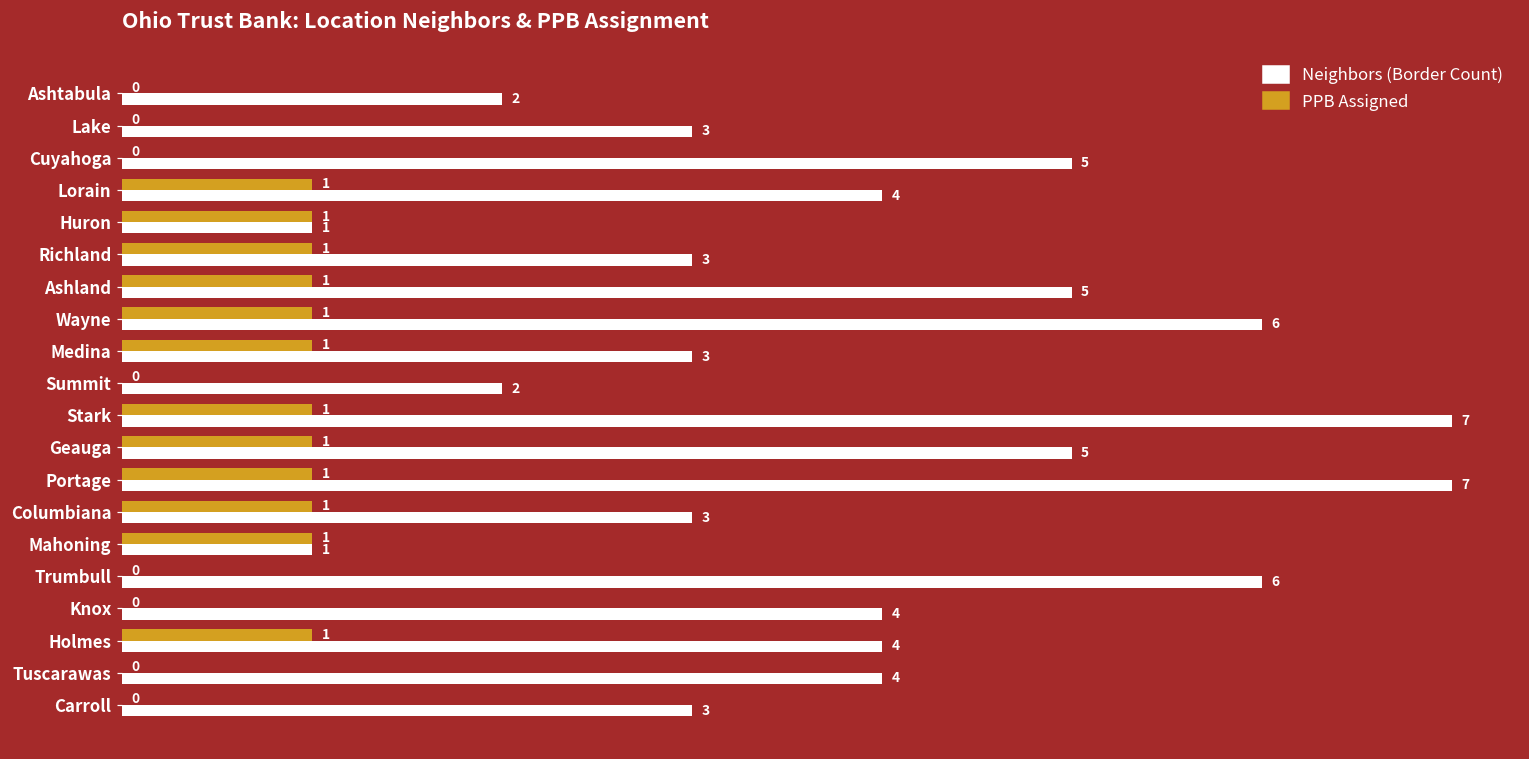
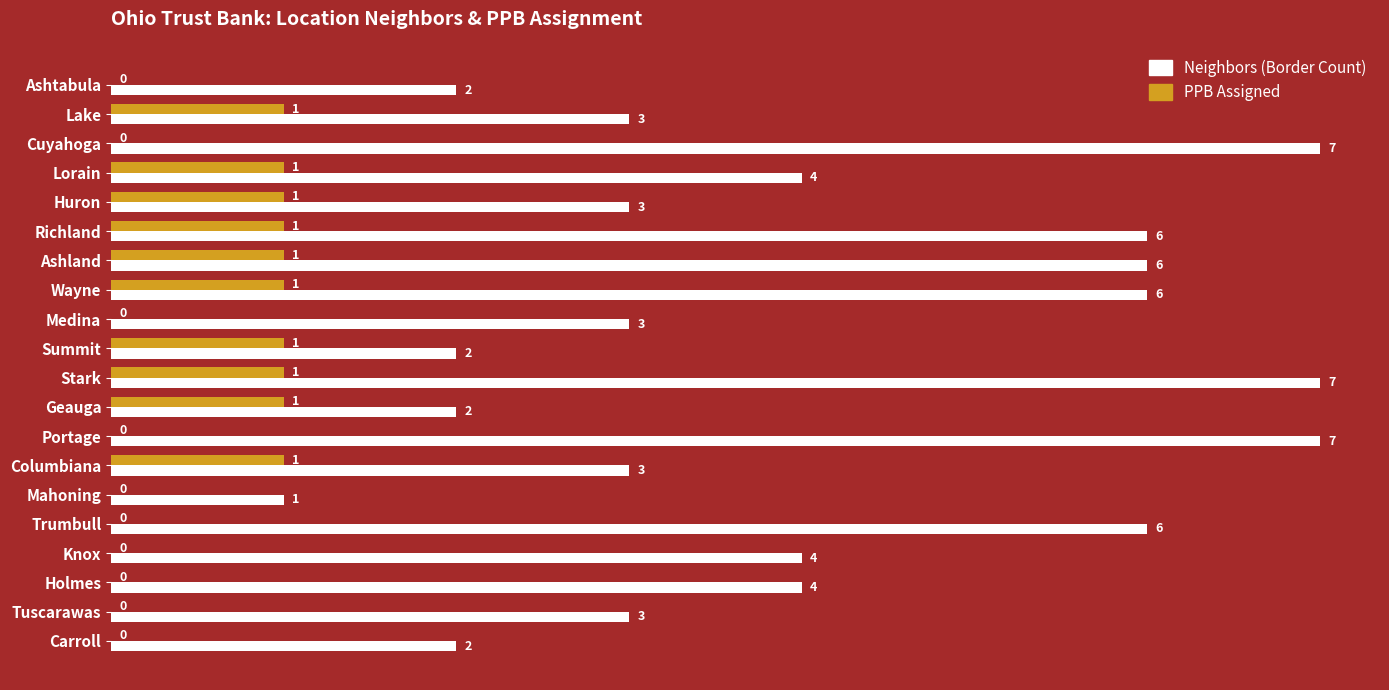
  {
    "Neighbors (Border Count)": {
      "Ashtabula": 2,
      "Lake": 3,
-     "Cuyahoga": 5,
+     "Cuyahoga": 7,
      "Lorain": 4,
-     "Huron": 1,
-     "Richland": 3,
-     "Ashland": 5,
+     "Huron": 3,
+     "Richland": 6,
+     "Ashland": 6,
      "Wayne": 6,
      "Medina": 3,
      "Summit": 2,
      "Stark": 7,
-     "Geauga": 5,
+     "Geauga": 2,
      "Portage": 7,
      "Columbiana": 3,
      "Trumbull": 6,
      "Knox": 4,
      "Holmes": 4,
-     "Tuscarawas": 4,
-     "Carroll": 3
+     "Tuscarawas": 3,
+     "Carroll": 2
    },
    "PPB Assigned": {
      "Ashtabula": 0,
-     "Lake": 0,
+     "Lake": 1,
      "Cuyahoga": 0,
      "Lorain": 1,
      "Richland": 1,
      "Ashland": 1,
      "Wayne": 1,
-     "Medina": 1,
-     "Summit": 0,
+     "Medina": 0,
+     "Summit": 1,
      "Stark": 1,
      "Geauga": 1,
-     "Portage": 1,
+     "Portage": 0,
      "Columbiana": 1,
-     "Mahoning": 1,
+     "Mahoning": 0,
      "Trumbull": 0,
      "Knox": 0,
-     "Holmes": 1,
+     "Holmes": 0,
      "Tuscarawas": 0,
      "Carroll": 0
    }
  }
